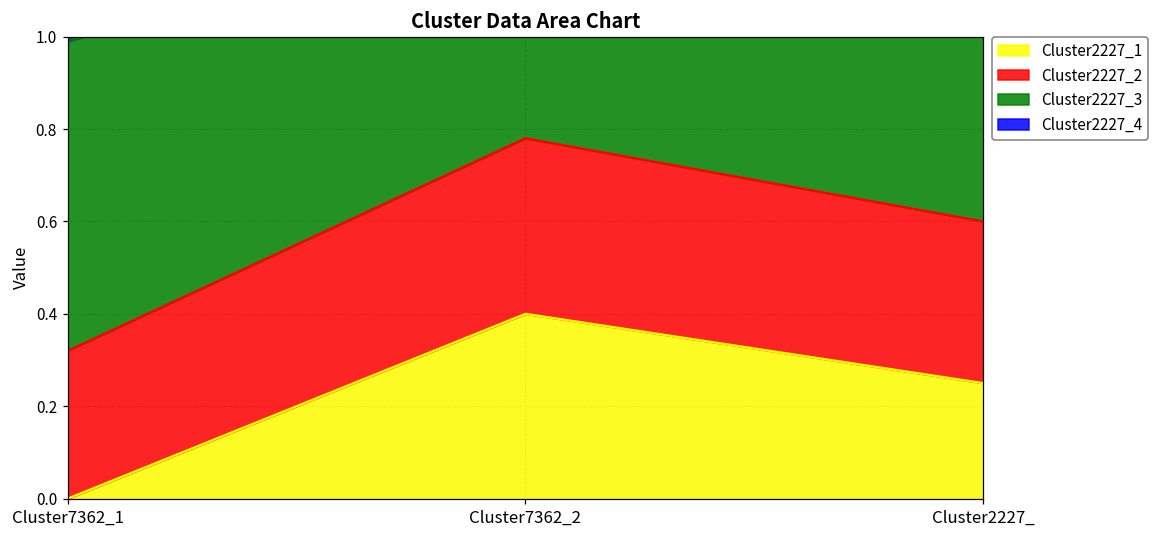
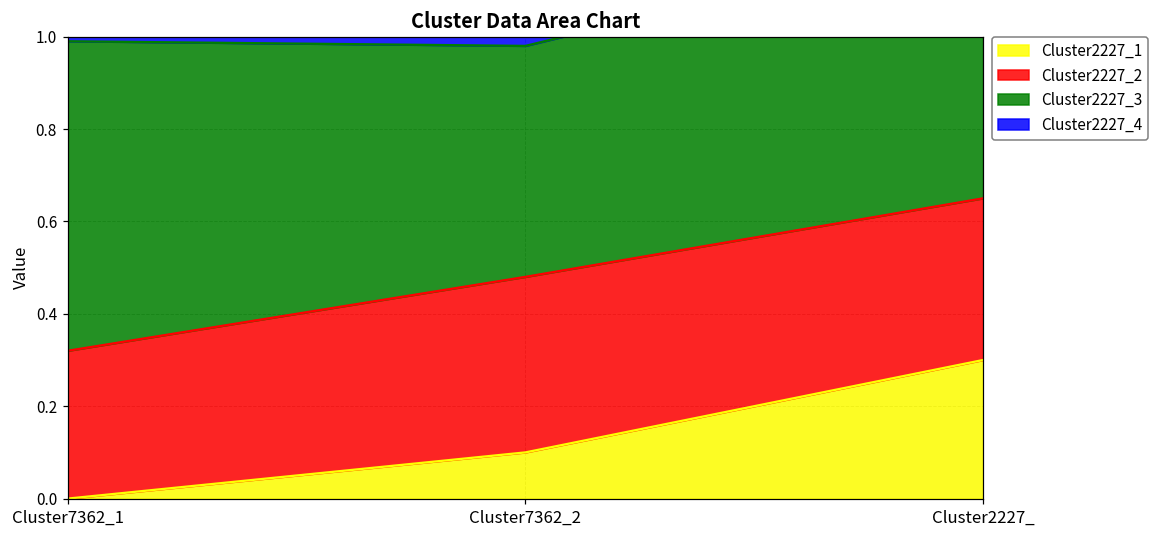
  {
    "Cluster2227_1": {
      "Cluster7362_1": 0.00,
-     "Cluster7362_2": 0.4,
-     "Cluster2227_": 0.25
+     "Cluster7362_2": 0.1,
+     "Cluster2227_": 0.30
    },
    "Cluster2227_2": {
      "Cluster7362_1": 0.32,
      "Cluster7362_2": 0.38,
      "Cluster2227_": 0.35
    },
    "Cluster2227_3": {
      "Cluster7362_1": 0.67
    }
  }
